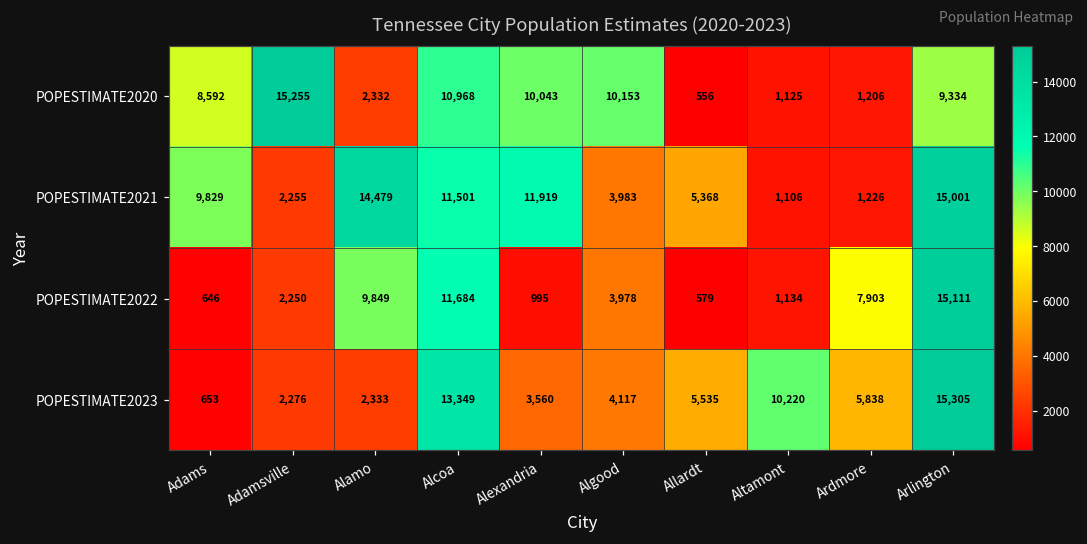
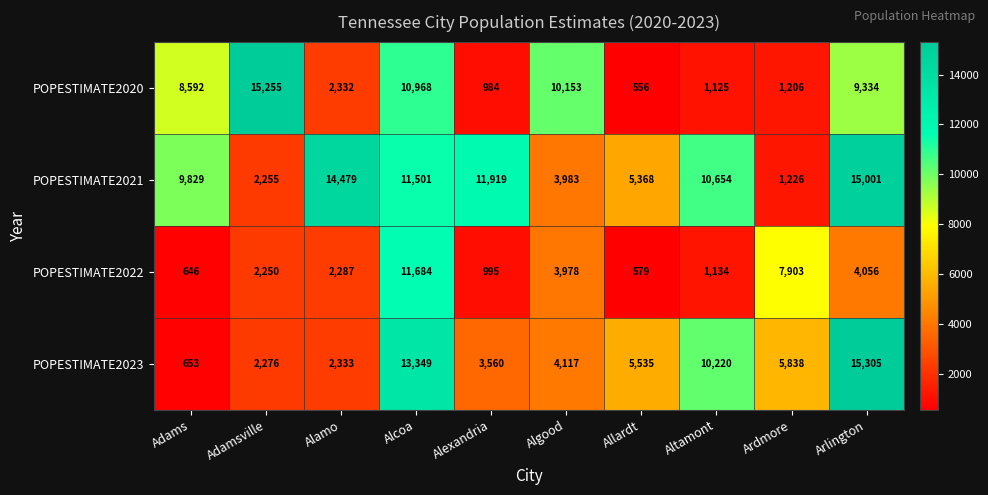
  {
    "POPESTIMATE2020": {
      "Adams": "8,592",
      "Adamsville": "15,255",
      "Alamo": "2,332",
      "Alcoa": "10,968",
-     "Alexandria": "10,043",
+     "Alexandria": "984",
      "Algood": "10,153",
      "Allardt": "556",
      "Altamont": "1,125",
      "Ardmore": "1,206",
      "Arlington": "9,334"
    },
    "POPESTIMATE2021": {
      "Adams": "9,829",
      "Adamsville": "2,255",
      "Alamo": "14,479",
      "Alcoa": "11,501",
      "Alexandria": "11,919",
      "Algood": "3,983",
      "Allardt": "5,368",
-     "Altamont": "1,106",
+     "Altamont": "10,654",
      "Ardmore": "1,226",
      "Arlington": "15,001"
    },
    "POPESTIMATE2022": {
      "Adams": "646",
      "Adamsville": "2,250",
-     "Alamo": "9,849",
+     "Alamo": "2,287",
      "Alcoa": "11,684",
      "Alexandria": "995",
      "Algood": "3,978",
      "Allardt": "579",
      "Altamont": "1,134",
      "Ardmore": "7,903",
-     "Arlington": "15,111"
+     "Arlington": "4,056"
    },
    "POPESTIMATE2023": {
      "Adams": "653",
      "Adamsville": "2,276",
      "Alamo": "2,333",
      "Alcoa": "13,349",
      "Alexandria": "3,560",
      "Algood": "4,117",
      "Allardt": "5,535",
      "Altamont": "10,220",
      "Ardmore": "5,838",
      "Arlington": "15,305"
    }
  }
